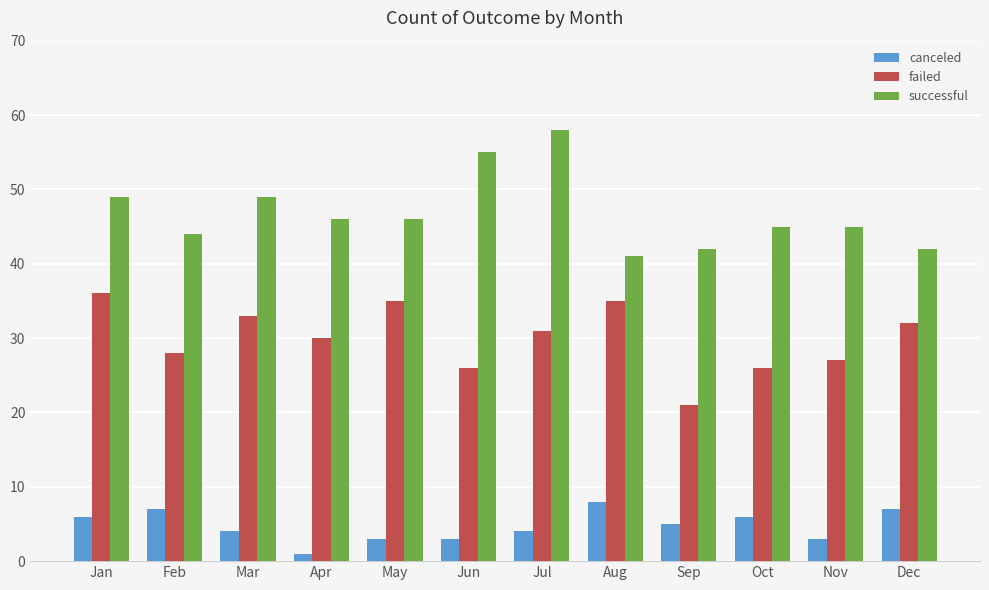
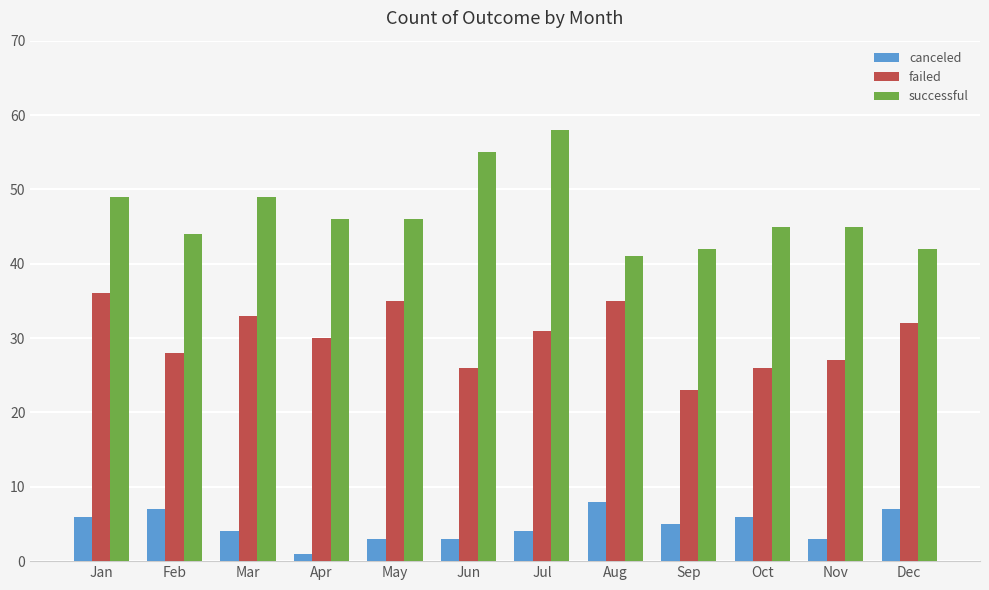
  {
    "canceled": {
      "Jan": 6,
      "Feb": 7,
      "Mar": 4,
      "Apr": 1,
      "May": 3,
      "Jun": 3,
      "Jul": 4,
      "Aug": 8,
      "Sep": 5,
      "Oct": 6,
      "Nov": 3,
      "Dec": 7
    },
    "failed": {
      "Jan": 36,
      "Feb": 28,
      "Mar": 33,
      "Apr": 30,
      "May": 35,
      "Jun": 26,
      "Jul": 31,
      "Aug": 35,
-     "Sep": 21,
+     "Sep": 23,
      "Oct": 26,
      "Nov": 27,
      "Dec": 32
    },
    "successful": {
      "Jan": 49,
      "Feb": 44,
      "Mar": 49,
      "Apr": 46,
      "May": 46,
      "Jun": 55,
      "Jul": 58,
      "Aug": 41,
      "Sep": 42,
      "Oct": 45,
      "Nov": 45,
      "Dec": 42
    }
  }
